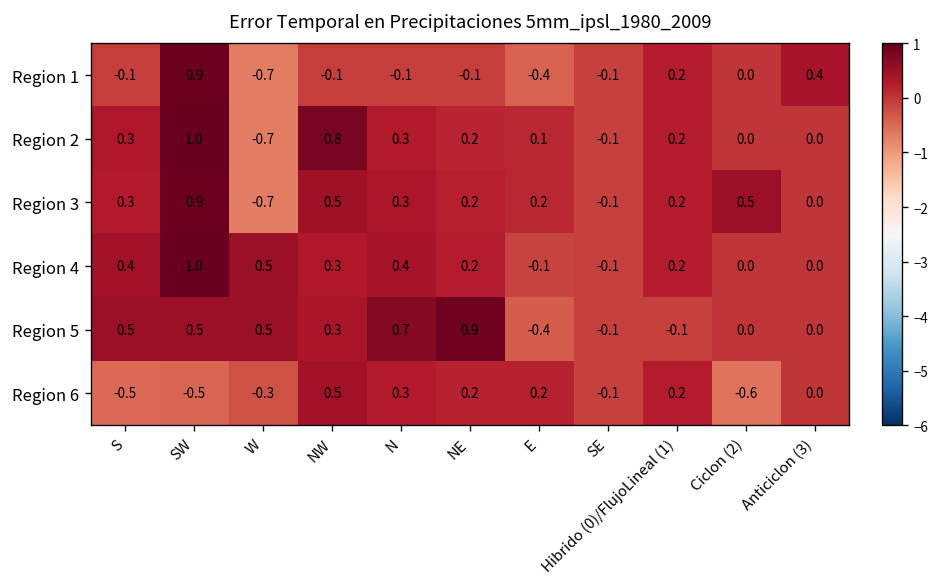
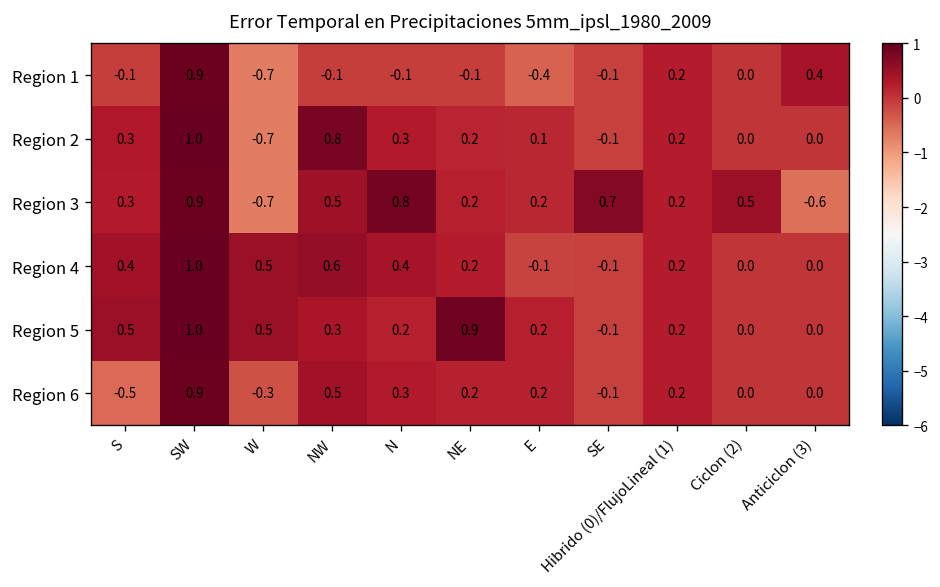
  {
    "Region 1": {
      "S": -0.1,
      "SW": 0.9,
      "W": -0.7,
      "NW": -0.1,
      "N": -0.1,
      "NE": -0.1,
      "E": -0.4,
      "SE": -0.1,
      "Hibrido (0)/FlujoLineal (1)": 0.2,
      "Ciclon (2)": 0.0,
      "Anticiclon (3)": 0.4
    },
    "Region 2": {
      "S": 0.3,
      "SW": 1.0,
      "W": -0.7,
      "NW": 0.8,
      "N": 0.3,
      "NE": 0.2,
      "E": 0.1,
      "SE": -0.1,
      "Hibrido (0)/FlujoLineal (1)": 0.2,
      "Ciclon (2)": 0.0,
      "Anticiclon (3)": 0.0
    },
    "Region 3": {
      "S": 0.3,
      "SW": 0.9,
      "W": -0.7,
      "NW": 0.5,
-     "N": 0.3,
+     "N": 0.8,
      "NE": 0.2,
      "E": 0.2,
-     "SE": -0.1,
+     "SE": 0.7,
      "Hibrido (0)/FlujoLineal (1)": 0.2,
      "Ciclon (2)": 0.5,
-     "Anticiclon (3)": 0.0
+     "Anticiclon (3)": -0.6
    },
    "Region 4": {
      "S": 0.4,
      "SW": 1.0,
      "W": 0.5,
-     "NW": 0.3,
+     "NW": 0.6,
      "N": 0.4,
      "NE": 0.2,
      "E": -0.1,
      "SE": -0.1,
      "Hibrido (0)/FlujoLineal (1)": 0.2,
      "Ciclon (2)": 0.0,
      "Anticiclon (3)": 0.0
    },
    "Region 5": {
      "S": 0.5,
-     "SW": 0.5,
+     "SW": 1.0,
      "W": 0.5,
      "NW": 0.3,
-     "N": 0.7,
+     "N": 0.2,
      "NE": 0.9,
-     "E": -0.4,
+     "E": 0.2,
      "SE": -0.1,
-     "Hibrido (0)/FlujoLineal (1)": -0.1,
+     "Hibrido (0)/FlujoLineal (1)": 0.2,
      "Ciclon (2)": 0.0,
      "Anticiclon (3)": 0.0
    },
    "Region 6": {
      "S": -0.5,
-     "SW": -0.5,
+     "SW": 0.9,
      "W": -0.3,
      "NW": 0.5,
      "N": 0.3,
      "NE": 0.2,
      "E": 0.2,
      "SE": -0.1,
      "Hibrido (0)/FlujoLineal (1)": 0.2,
-     "Ciclon (2)": -0.6,
+     "Ciclon (2)": 0.0,
      "Anticiclon (3)": 0.0
    }
  }
